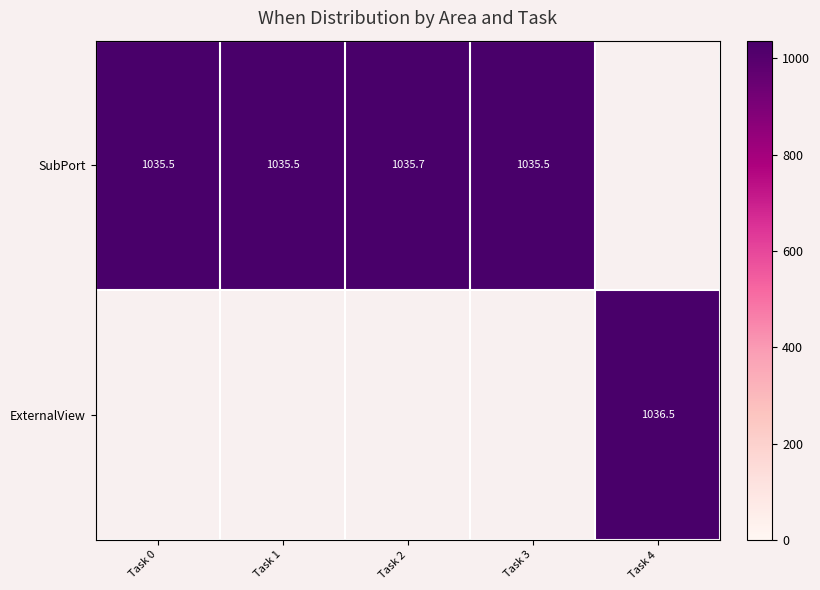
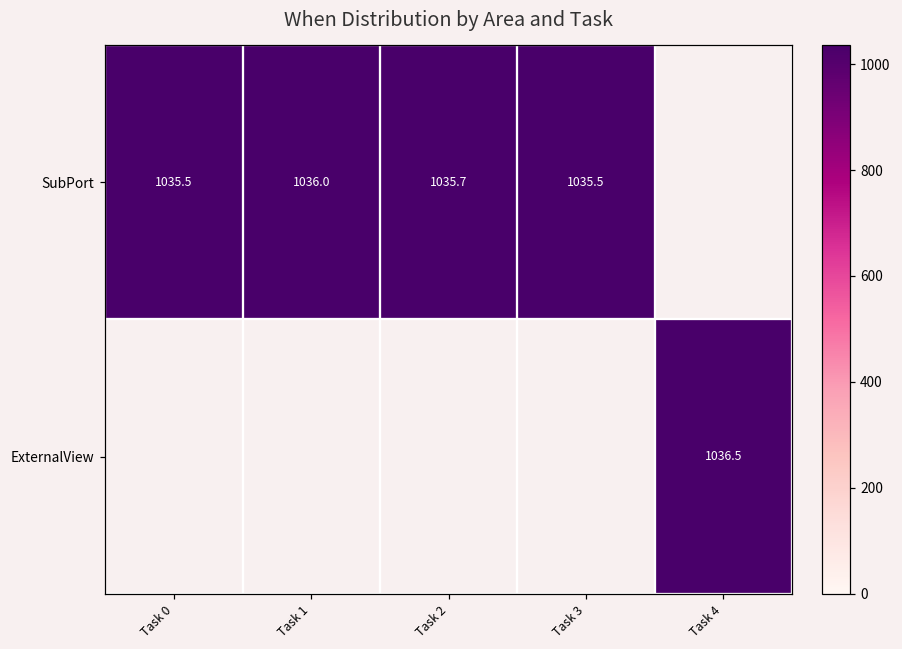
  {
    "SubPort": {
      "Task 0": 1035.5,
-     "Task 1": 1035.5,
+     "Task 1": 1036.0,
      "Task 2": 1035.7,
      "Task 3": 1035.5
    },
    "ExternalView": {
      "Task 4": 1036.5
    }
  }
